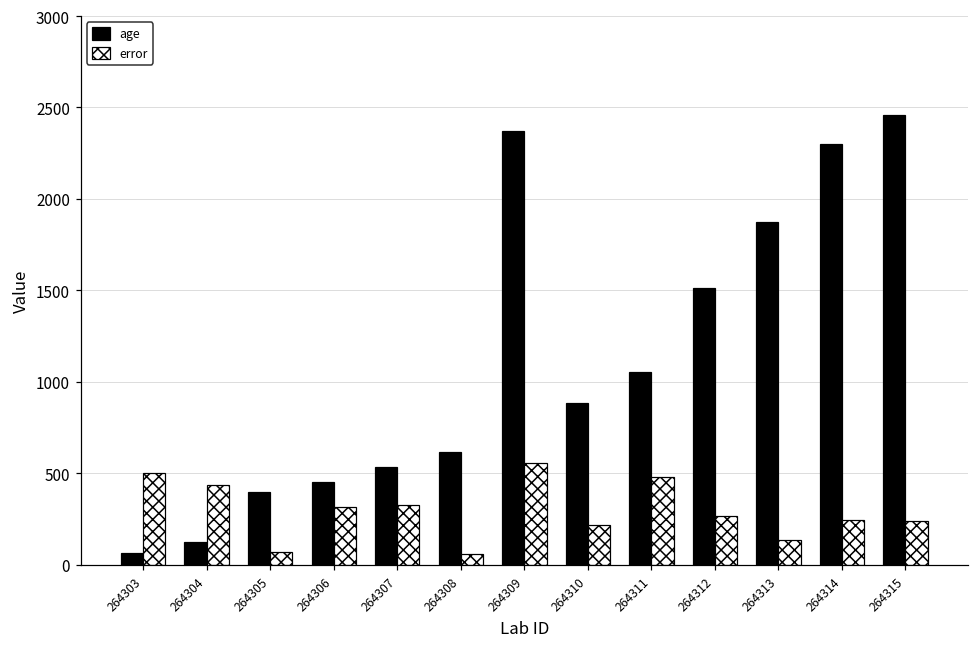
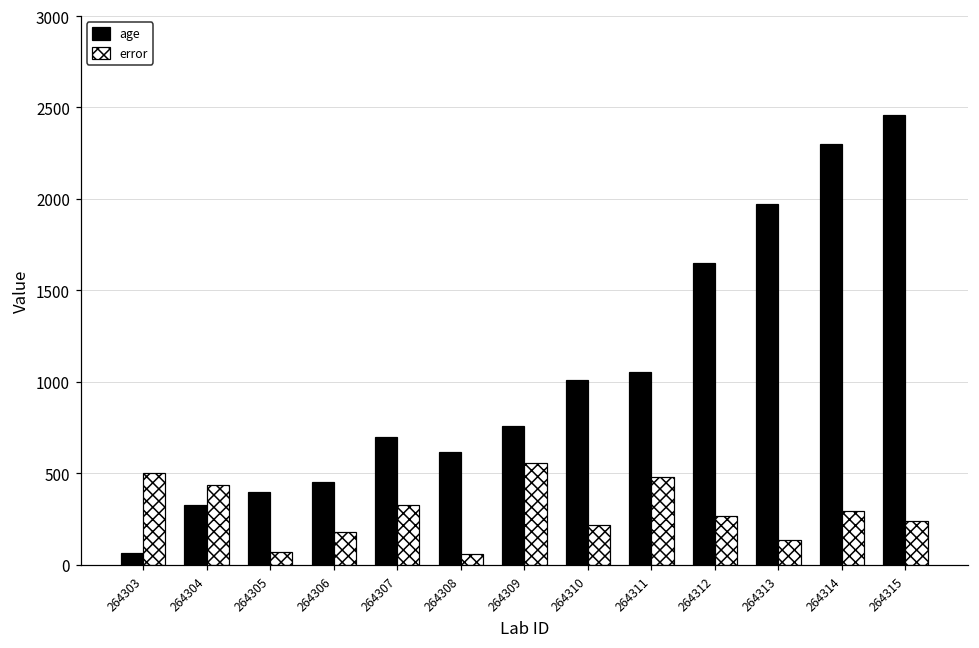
  {
    "age": {
      "264303": 60,
-     "264304": 130,
+     "264304": 330,
      "264305": 400,
      "264306": 450,
-     "264307": 540,
+     "264307": 700,
      "264308": 620,
-     "264309": 2370,
-     "264310": 890,
+     "264309": 760,
+     "264310": 1010,
      "264311": 1050,
-     "264312": 1510,
-     "264313": 1870,
+     "264312": 1650,
+     "264313": 1970,
      "264314": 2300,
      "264315": 2460
    },
    "error": {
      "264303": 500,
      "264304": 440,
      "264305": 70,
-     "264306": 320,
+     "264306": 180,
      "264307": 330,
      "264308": 60,
      "264309": 560,
      "264310": 220,
      "264311": 480,
      "264312": 260,
      "264313": 130,
-     "264314": 240,
+     "264314": 290,
      "264315": 240
    }
  }
